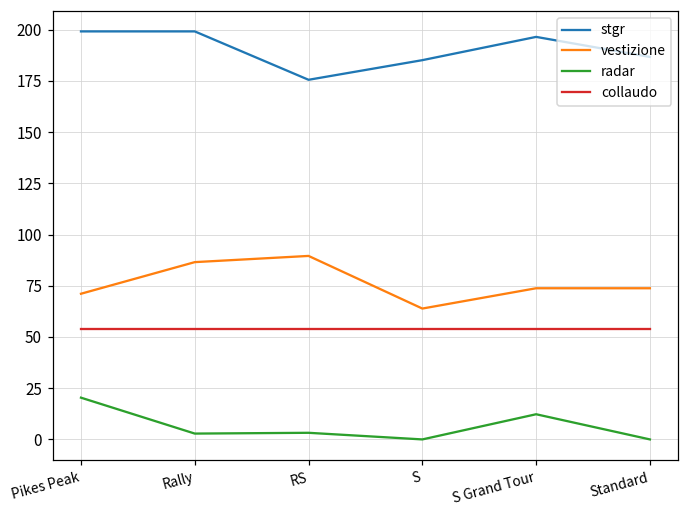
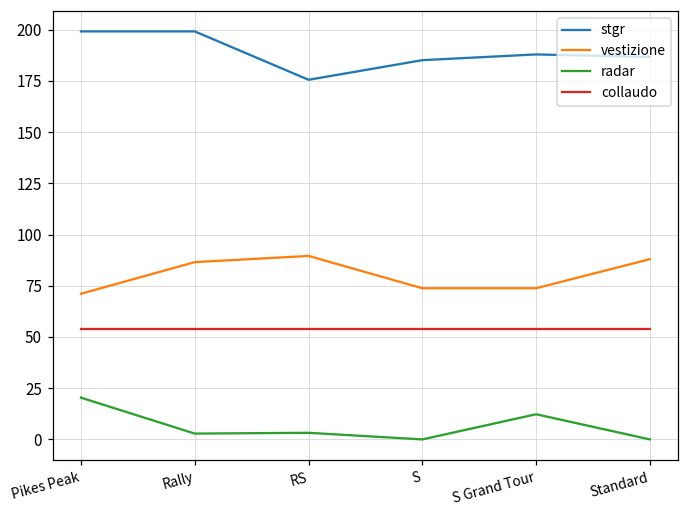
  {
    "stgr": {
      "Pikes Peak": 199,
      "Rally": 199,
      "RS": 176,
      "S": 185,
-     "S Grand Tour": 196
+     "S Grand Tour": 188
    },
    "vestizione": {
      "Pikes Peak": 71,
      "Rally": 87,
      "RS": 90,
-     "S": 64,
+     "S": 74,
      "S Grand Tour": 74,
-     "Standard": 74
+     "Standard": 88
    },
    "radar": {
      "Pikes Peak": 20,
      "Rally": 3,
      "RS": 3,
      "S": 0,
      "S Grand Tour": 12,
      "Standard": 0
    },
    "collaudo": {
      "Pikes Peak": 54,
      "Rally": 54,
      "RS": 54,
      "S": 54,
      "S Grand Tour": 54,
      "Standard": 54
    }
  }
